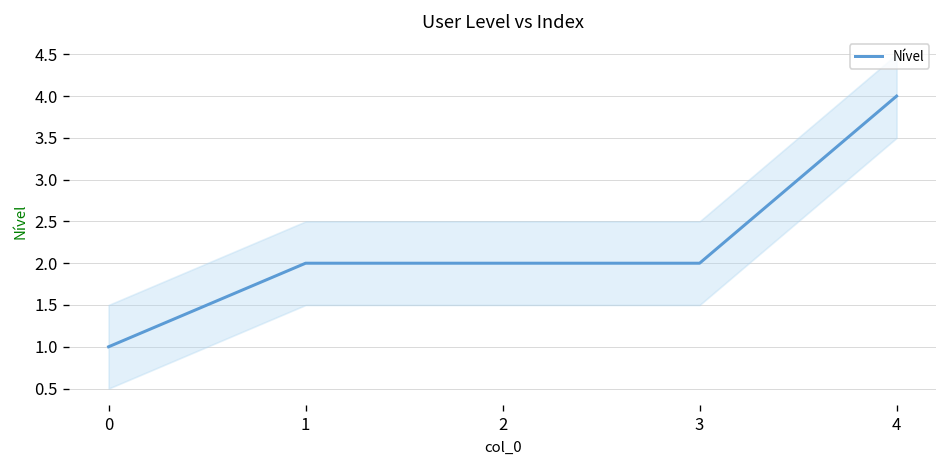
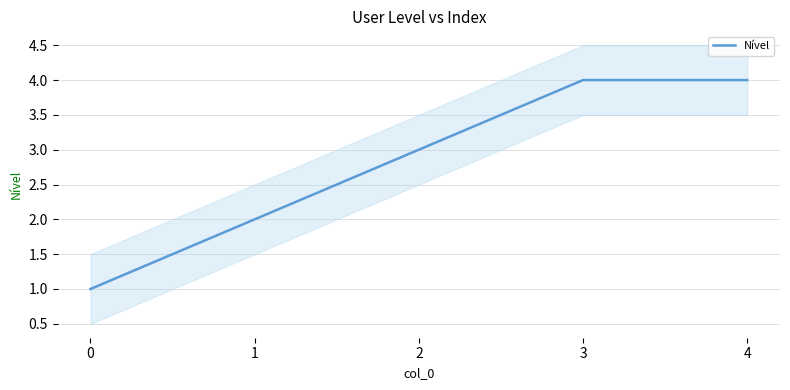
  {
    "Nível": {
      "0": 1,
      "1": 2,
-     "2": 2,
-     "3": 2,
+     "2": 3,
+     "3": 4,
      "4": 4
    }
  }
